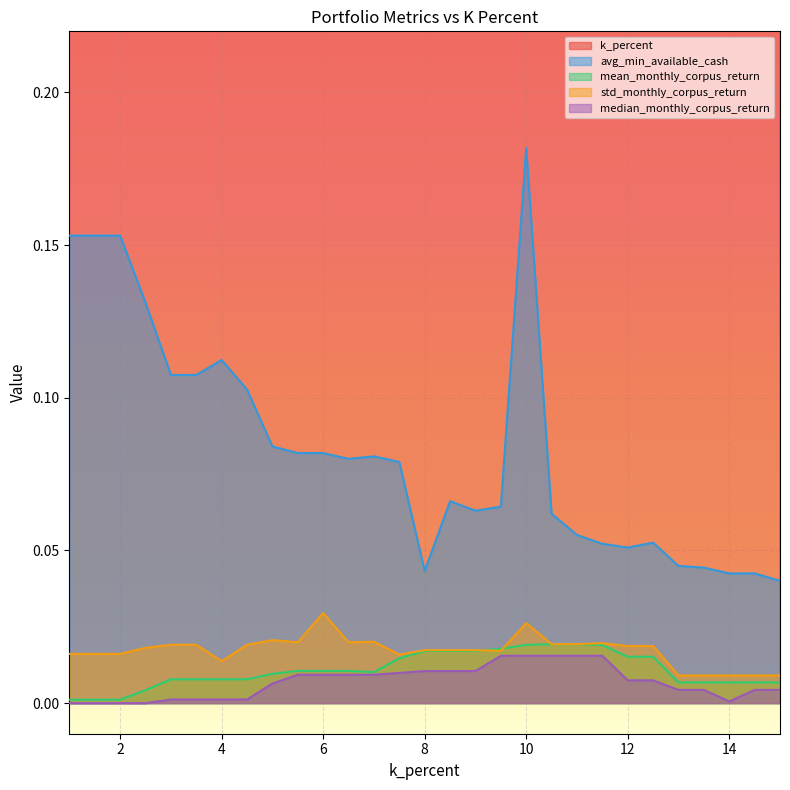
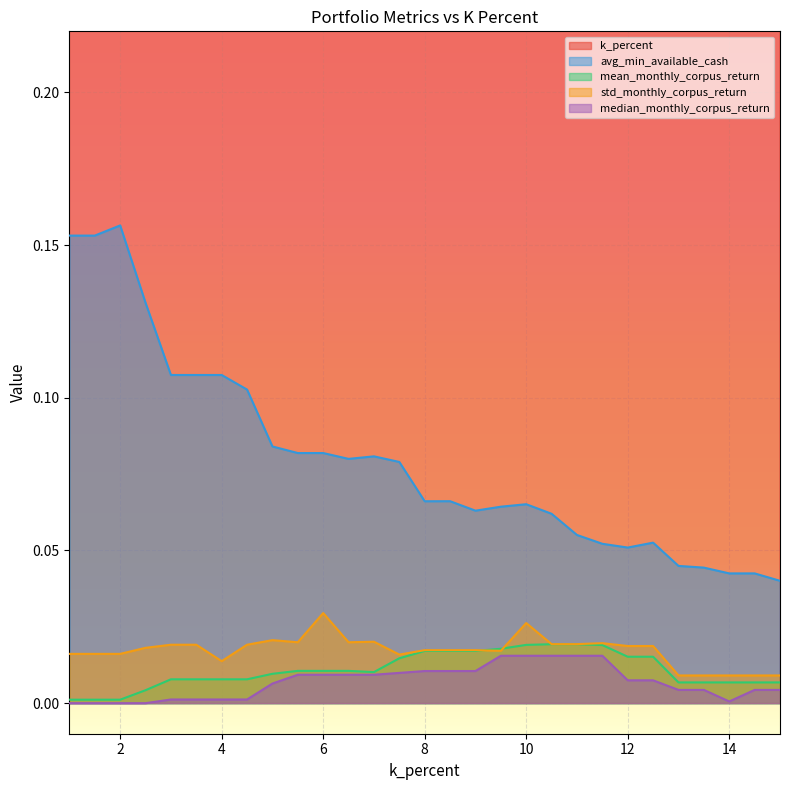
  {
    "avg_min_available_cash": {
-     "2": 0.153,
-     "4": 0.112,
+     "2": 0.156,
+     "4": 0.107,
      "6": 0.082,
-     "8": 0.043,
-     "10": 0.182,
+     "8": 0.066,
+     "10": 0.065,
      "12": 0.051,
      "14": 0.043
    },
    "mean_monthly_corpus_return": {
      "2": 0.001,
      "4": 0.008,
      "6": 0.011,
      "10": 0.019,
      "12": 0.015,
      "14": 0.007
    },
    "std_monthly_corpus_return": {
      "2": 0.016,
      "4": 0.014,
      "6": 0.030,
      "10": 0.026,
      "12": 0.019,
      "14": 0.009
    },
    "median_monthly_corpus_return": {
      "2": 0.000,
      "4": 0.001,
      "6": 0.009,
      "8": 0.011,
      "10": 0.016,
      "12": 0.007,
      "14": 0.001
    }
  }
